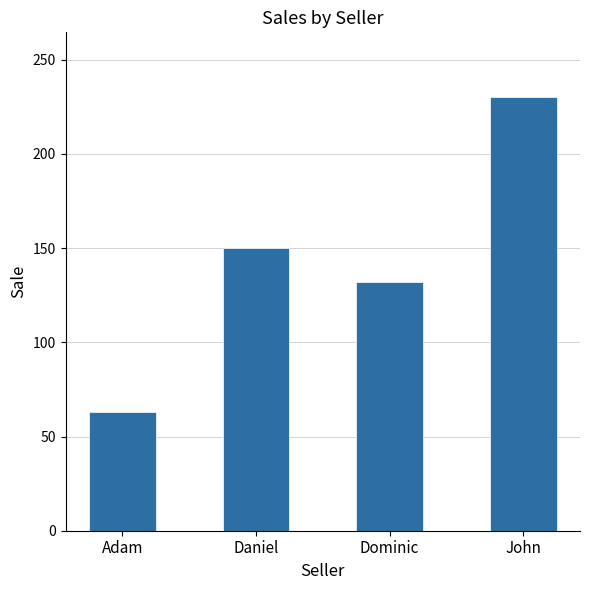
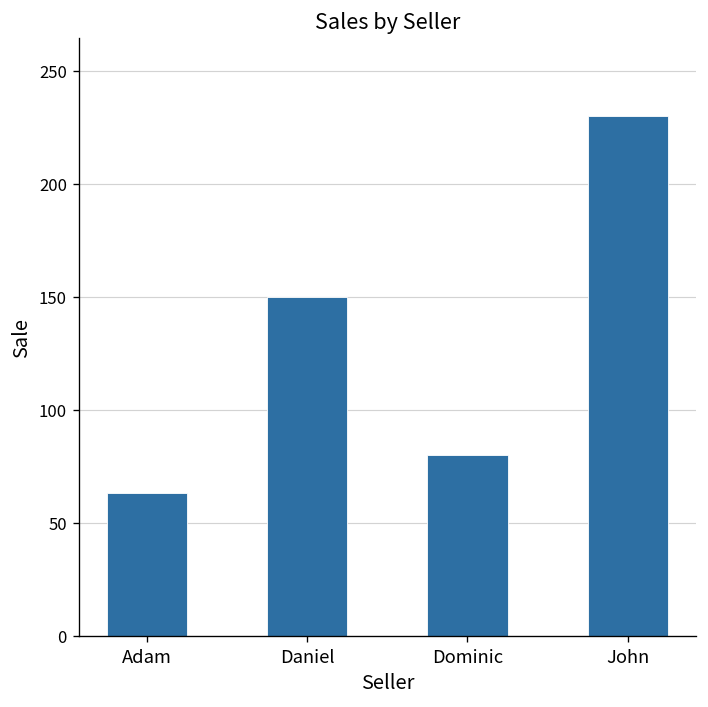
  {
    "Adam": 63,
    "Daniel": 150,
-   "Dominic": 132,
+   "Dominic": 80,
    "John": 230
  }
